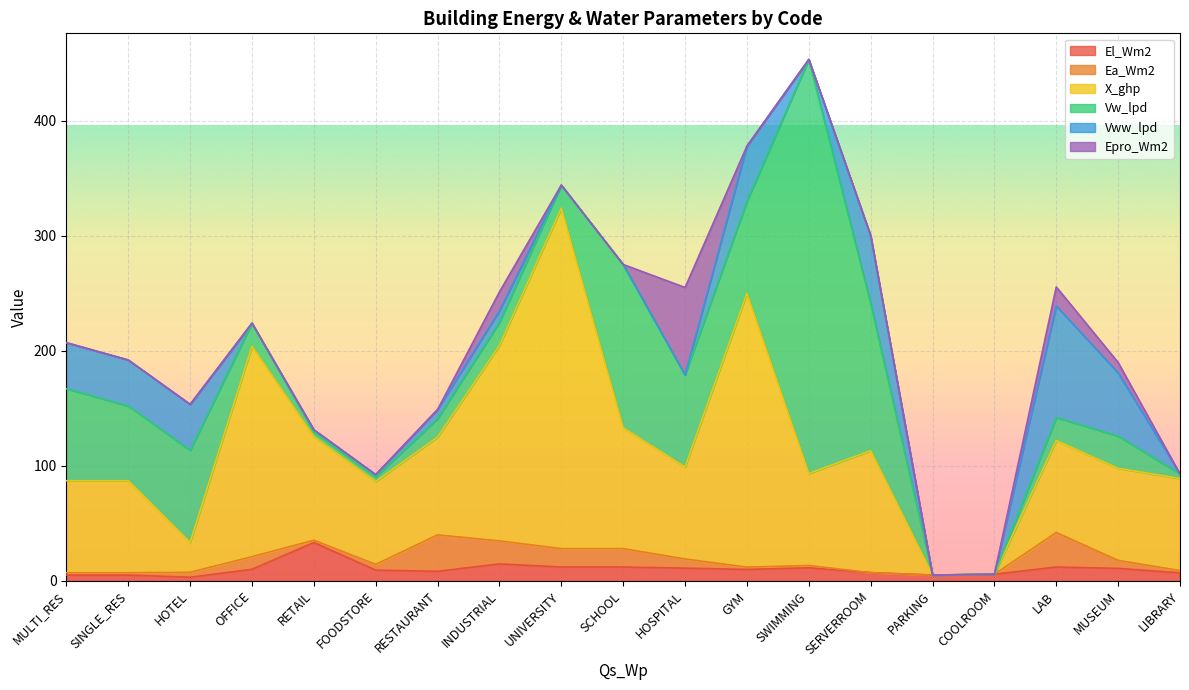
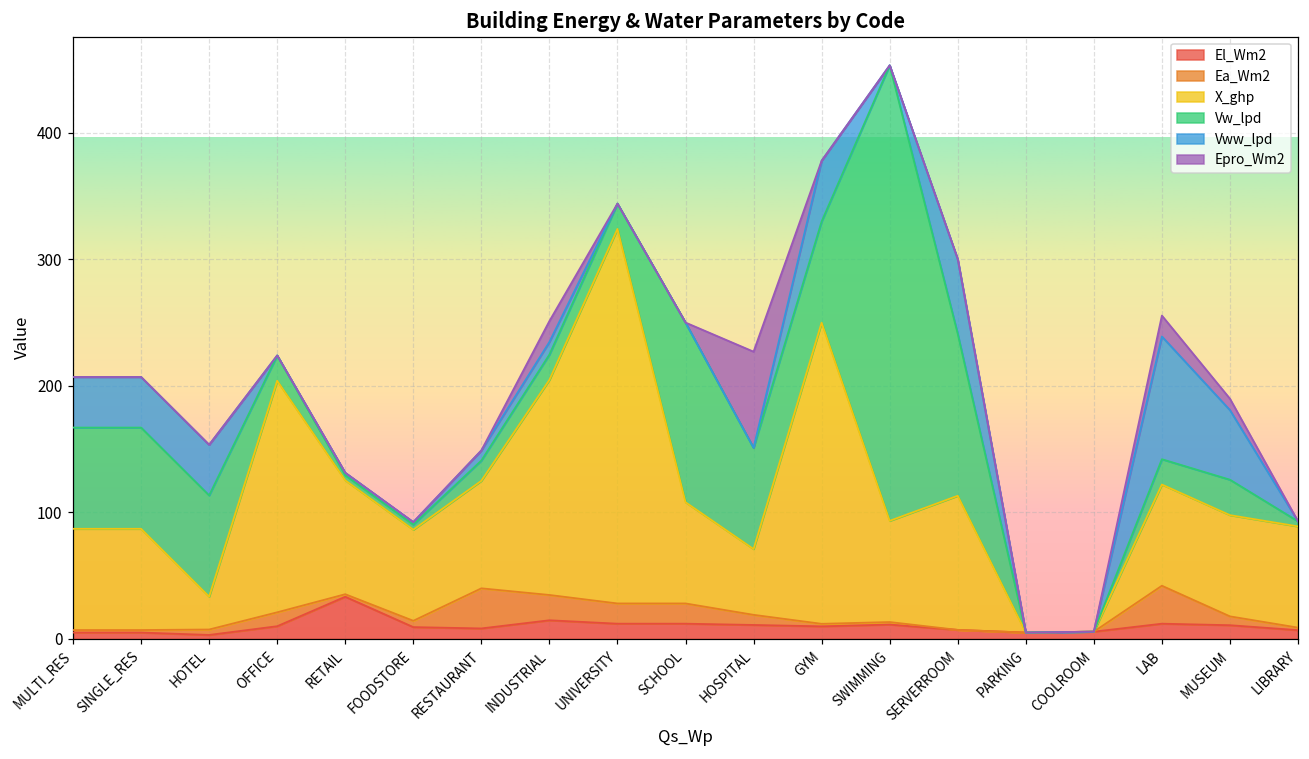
  {
    "X_ghp": {
      "MULTI_RES": 80,
      "SINGLE_RES": 80,
      "HOTEL": 26,
      "OFFICE": 183,
      "RETAIL": 90,
      "FOODSTORE": 72,
      "RESTAURANT": 85,
      "INDUSTRIAL": 170,
      "UNIVERSITY": 296,
-     "SCHOOL": 105,
-     "HOSPITAL": 80,
+     "SCHOOL": 80,
+     "HOSPITAL": 52,
      "GYM": 238,
      "SWIMMING": 80,
      "SERVERROOM": 106,
      "LAB": 80,
      "MUSEUM": 80,
      "LIBRARY": 80
    },
    "Vw_lpd": {
      "MULTI_RES": 80,
-     "SINGLE_RES": 65,
+     "SINGLE_RES": 80,
      "HOTEL": 80,
      "RESTAURANT": 16,
      "INDUSTRIAL": 20,
      "GYM": 80,
      "SERVERROOM": 128,
      "LAB": 20,
      "MUSEUM": 28
    },
    "Vww_lpd": {
      "INDUSTRIAL": 10,
      "LAB": 97,
      "MUSEUM": 55
    },
    "Epro_Wm2": {
      "INDUSTRIAL": 17,
      "HOSPITAL": 76,
      "LAB": 17,
      "MUSEUM": 9
    }
  }
